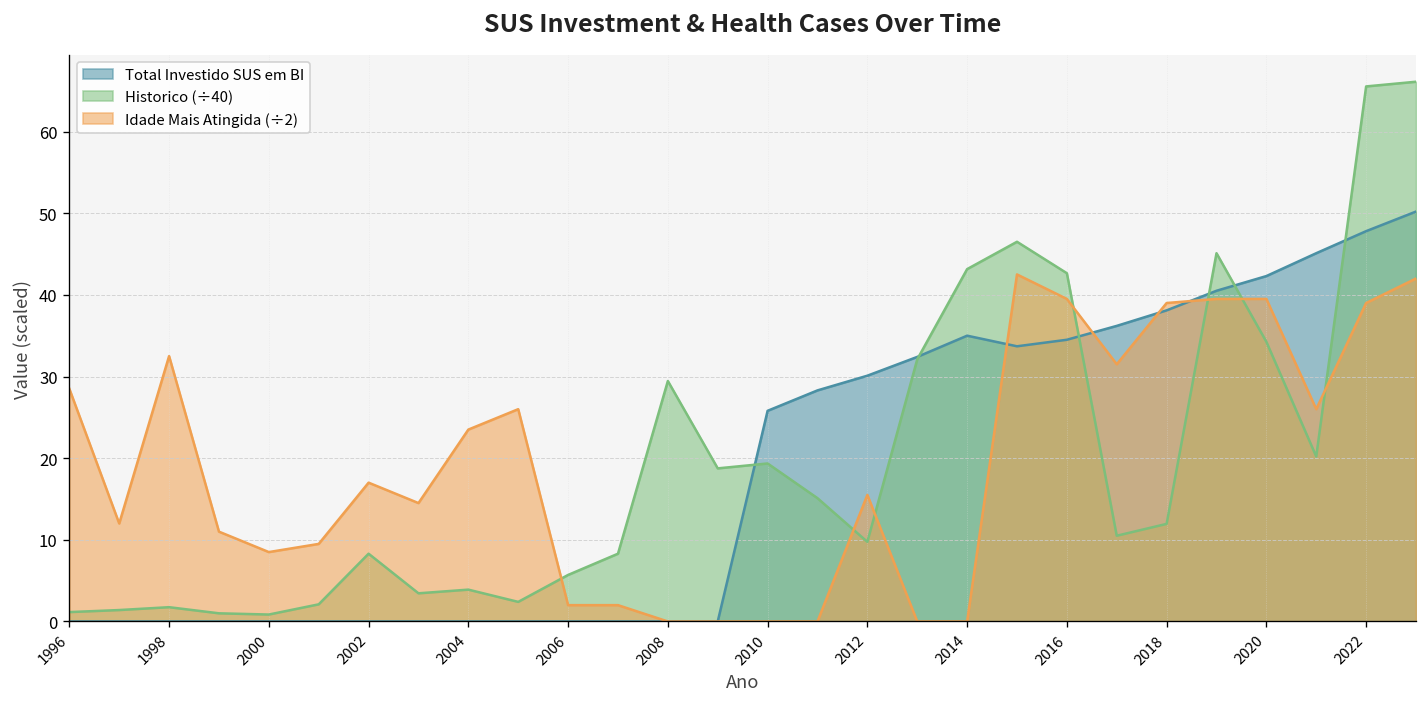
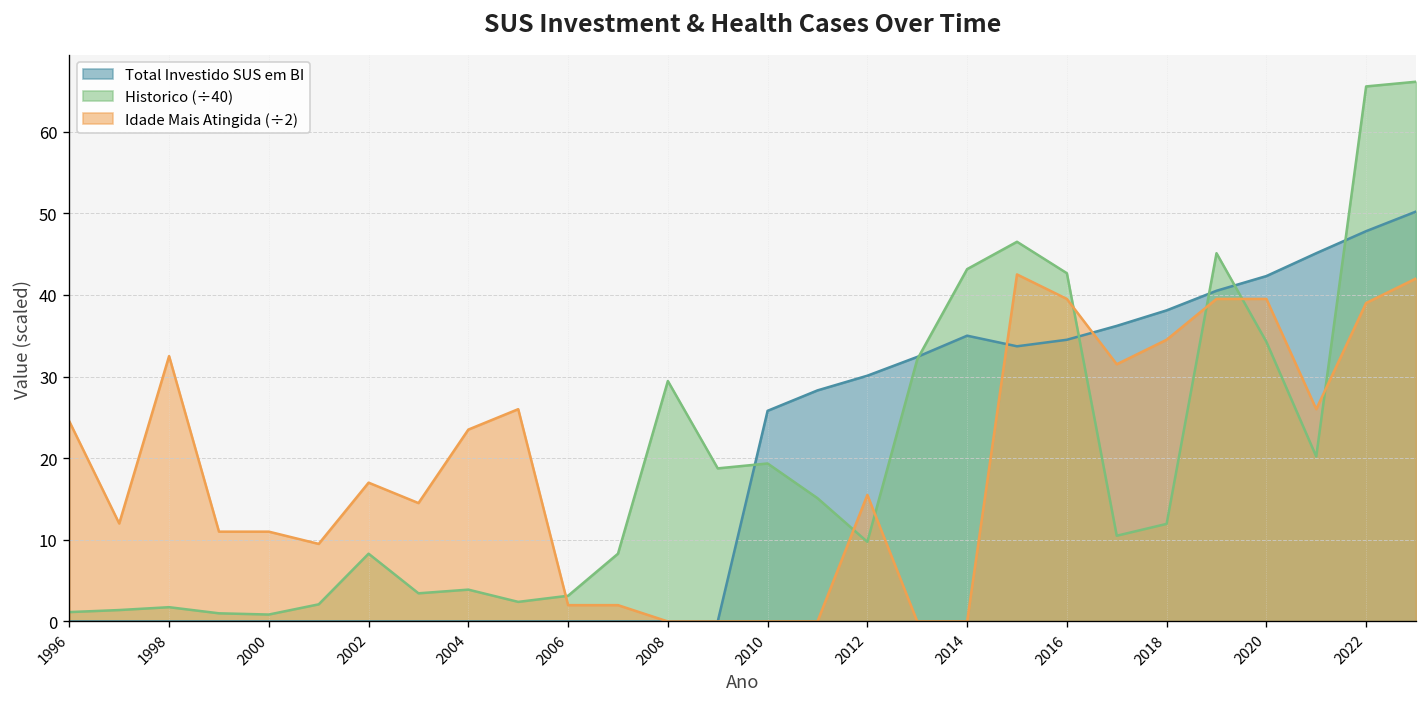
  {
    "Total Investido SUS em BI": {
      "1996": 0,
      "1998": 0,
      "2000": 0,
      "2002": 0,
      "2004": 0,
      "2006": 0,
      "2010": 26,
      "2012": 30,
      "2014": 35,
      "2016": 35,
      "2018": 38,
      "2020": 42,
      "2022": 48
    },
    "Historico (÷40)": {
      "1996": 1,
      "1998": 2,
      "2000": 1,
      "2002": 8,
      "2004": 4,
-     "2006": 6,
+     "2006": 3,
      "2008": 29,
      "2010": 19,
      "2012": 10,
      "2014": 43,
      "2016": 43,
      "2018": 12,
      "2020": 34,
      "2022": 66
    },
    "Idade Mais Atingida (÷2)": {
-     "1996": 29,
+     "1996": 25,
      "1998": 33,
-     "2000": 9,
+     "2000": 11,
      "2002": 17,
      "2004": 24,
      "2006": 2,
      "2010": 0,
      "2012": 16,
      "2014": 0,
      "2016": 40,
-     "2018": 39,
+     "2018": 35,
      "2020": 40,
      "2022": 39
    }
  }
